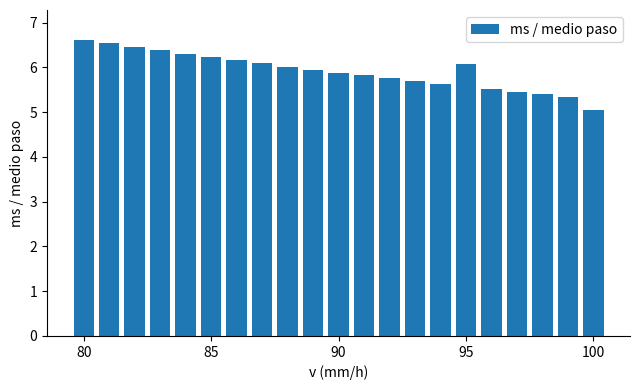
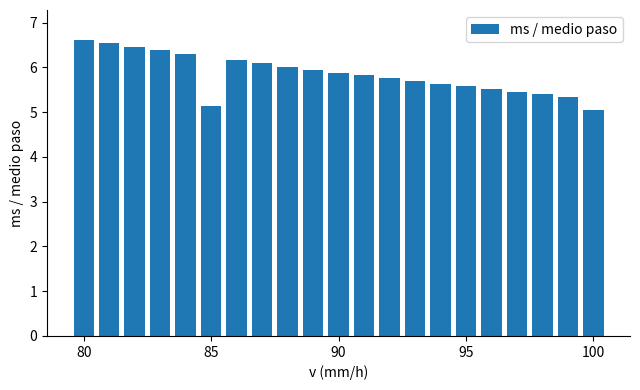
  {
    "80": 6.6,
-   "85": 6.2,
+   "85": 5.1,
    "90": 5.9,
-   "95": 6.1,
+   "95": 5.6,
    "100": 5.0
  }
